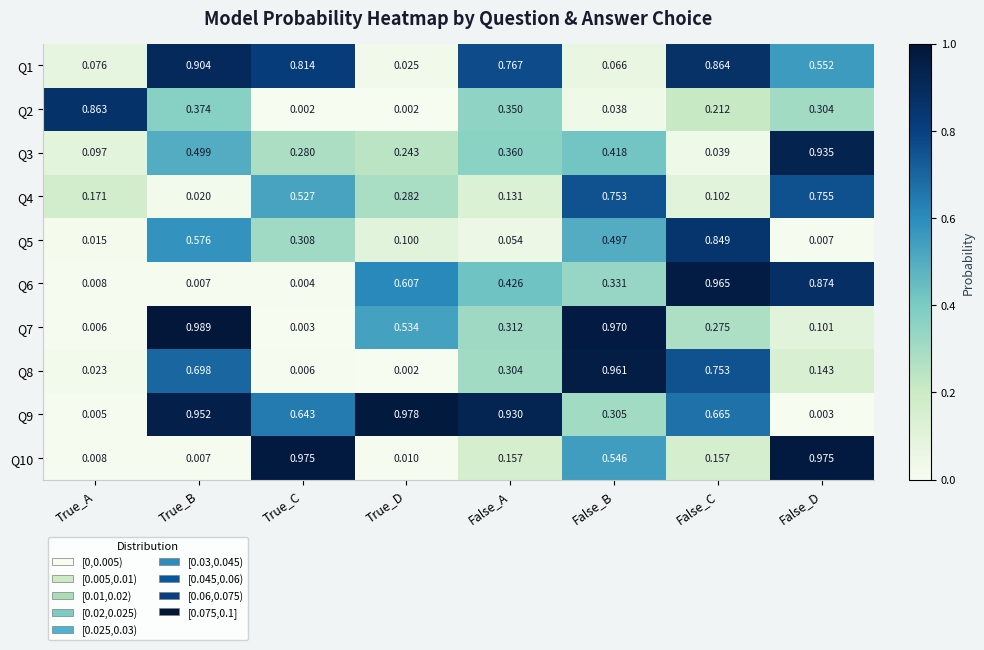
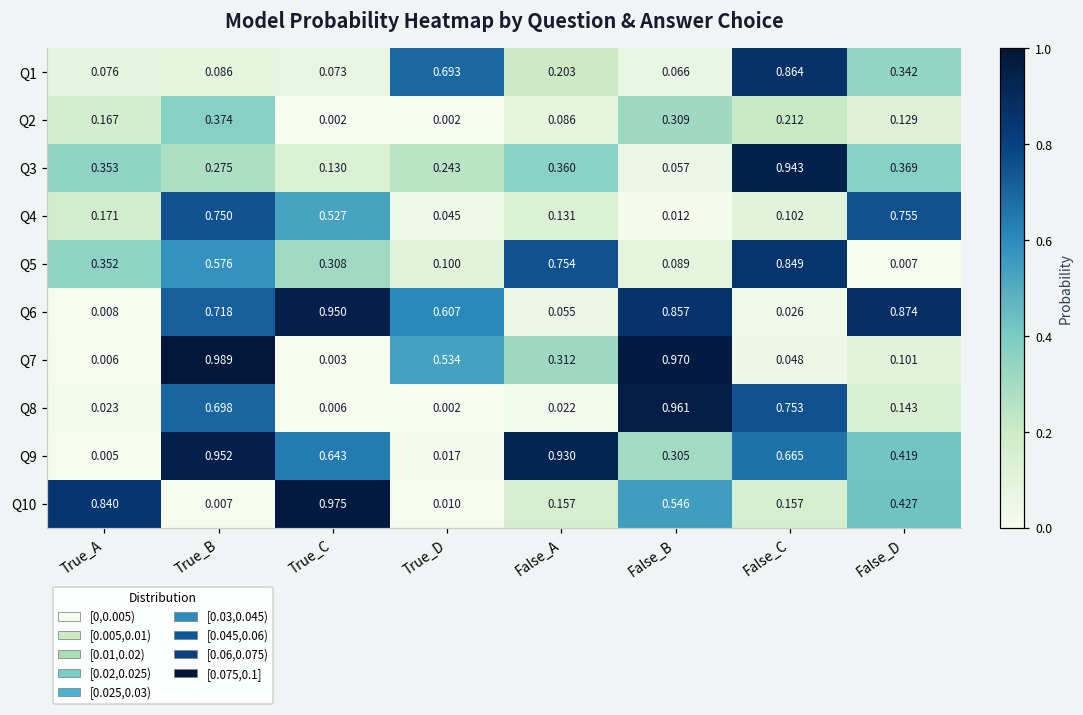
  {
    "Q1": {
      "True_A": 0.076,
-     "True_B": 0.904,
-     "True_C": 0.814,
-     "True_D": 0.025,
-     "False_A": 0.767,
+     "True_B": 0.086,
+     "True_C": 0.073,
+     "True_D": 0.693,
+     "False_A": 0.203,
      "False_B": 0.066,
      "False_C": 0.864,
-     "False_D": 0.552
+     "False_D": 0.342
    },
    "Q2": {
-     "True_A": 0.863,
+     "True_A": 0.167,
      "True_B": 0.374,
      "True_C": 0.002,
      "True_D": 0.002,
-     "False_A": 0.350,
-     "False_B": 0.038,
+     "False_A": 0.086,
+     "False_B": 0.309,
      "False_C": 0.212,
-     "False_D": 0.304
+     "False_D": 0.129
    },
    "Q3": {
-     "True_A": 0.097,
-     "True_B": 0.499,
-     "True_C": 0.280,
+     "True_A": 0.353,
+     "True_B": 0.275,
+     "True_C": 0.130,
      "True_D": 0.243,
      "False_A": 0.360,
-     "False_B": 0.418,
-     "False_C": 0.039,
-     "False_D": 0.935
+     "False_B": 0.057,
+     "False_C": 0.943,
+     "False_D": 0.369
    },
    "Q4": {
      "True_A": 0.171,
-     "True_B": 0.020,
+     "True_B": 0.750,
      "True_C": 0.527,
-     "True_D": 0.282,
+     "True_D": 0.045,
      "False_A": 0.131,
-     "False_B": 0.753,
+     "False_B": 0.012,
      "False_C": 0.102,
      "False_D": 0.755
    },
    "Q5": {
-     "True_A": 0.015,
+     "True_A": 0.352,
      "True_B": 0.576,
      "True_C": 0.308,
      "True_D": 0.100,
-     "False_A": 0.054,
-     "False_B": 0.497,
+     "False_A": 0.754,
+     "False_B": 0.089,
      "False_C": 0.849,
      "False_D": 0.007
    },
    "Q6": {
      "True_A": 0.008,
-     "True_B": 0.007,
-     "True_C": 0.004,
+     "True_B": 0.718,
+     "True_C": 0.950,
      "True_D": 0.607,
-     "False_A": 0.426,
-     "False_B": 0.331,
-     "False_C": 0.965,
+     "False_A": 0.055,
+     "False_B": 0.857,
+     "False_C": 0.026,
      "False_D": 0.874
    },
    "Q7": {
      "True_A": 0.006,
      "True_B": 0.989,
      "True_C": 0.003,
      "True_D": 0.534,
      "False_A": 0.312,
      "False_B": 0.970,
-     "False_C": 0.275,
+     "False_C": 0.048,
      "False_D": 0.101
    },
    "Q8": {
      "True_A": 0.023,
      "True_B": 0.698,
      "True_C": 0.006,
      "True_D": 0.002,
-     "False_A": 0.304,
+     "False_A": 0.022,
      "False_B": 0.961,
      "False_C": 0.753,
      "False_D": 0.143
    },
    "Q9": {
      "True_A": 0.005,
      "True_B": 0.952,
      "True_C": 0.643,
-     "True_D": 0.978,
+     "True_D": 0.017,
      "False_A": 0.930,
      "False_B": 0.305,
      "False_C": 0.665,
-     "False_D": 0.003
+     "False_D": 0.419
    },
    "Q10": {
-     "True_A": 0.008,
+     "True_A": 0.840,
      "True_B": 0.007,
      "True_C": 0.975,
      "True_D": 0.010,
      "False_A": 0.157,
      "False_B": 0.546,
      "False_C": 0.157,
-     "False_D": 0.975
+     "False_D": 0.427
    }
  }
